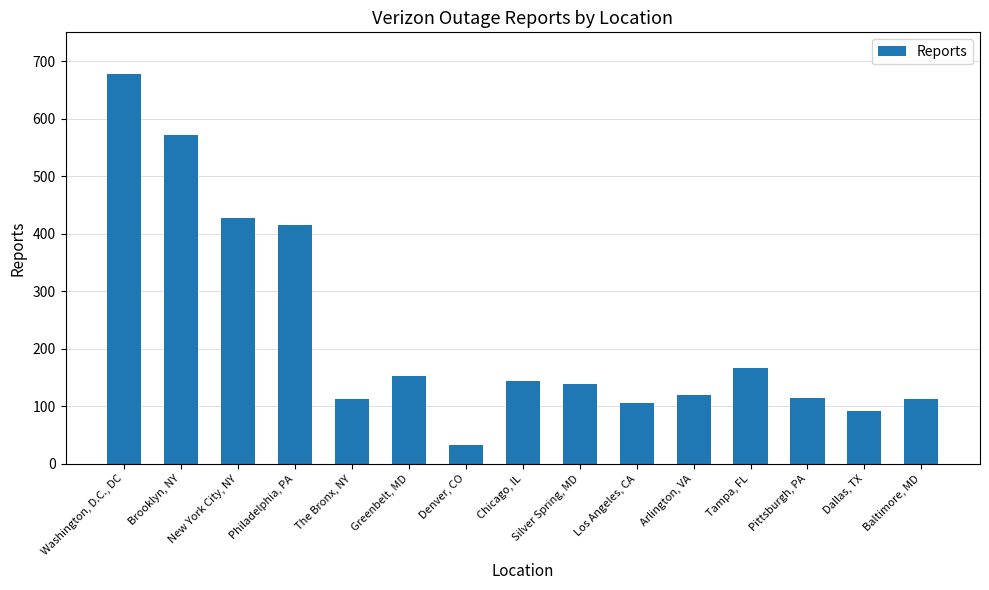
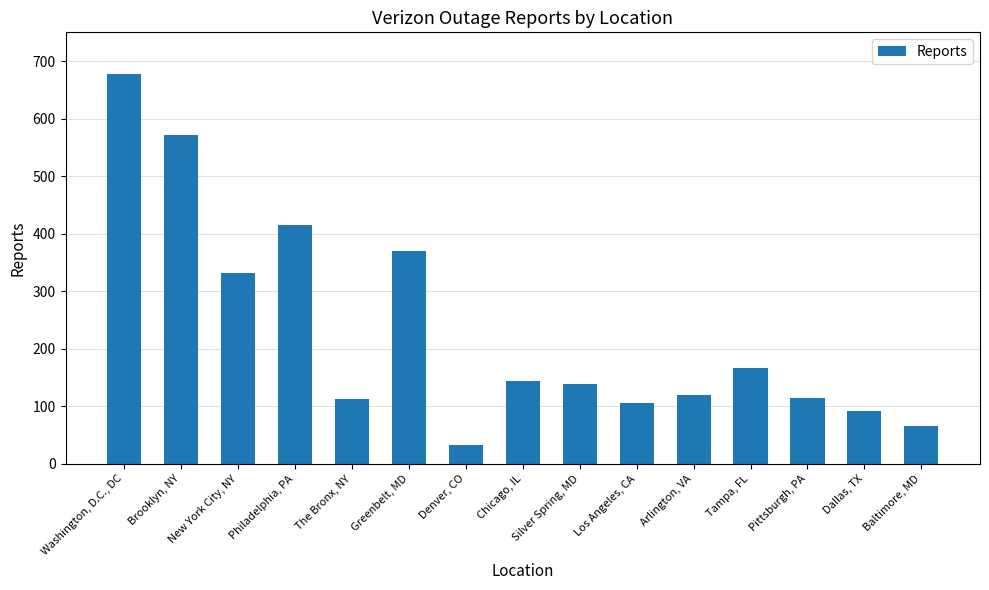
  {
    "Washington, D.C., DC": 680,
    "Brooklyn, NY": 570,
-   "New York City, NY": 430,
+   "New York City, NY": 330,
    "Philadelphia, PA": 420,
    "The Bronx, NY": 110,
-   "Greenbelt, MD": 150,
+   "Greenbelt, MD": 370,
    "Denver, CO": 30,
    "Chicago, IL": 140,
    "Silver Spring, MD": 140,
    "Los Angeles, CA": 110,
    "Arlington, VA": 120,
    "Tampa, FL": 170,
    "Pittsburgh, PA": 110,
    "Dallas, TX": 90,
-   "Baltimore, MD": 110
+   "Baltimore, MD": 70
  }
